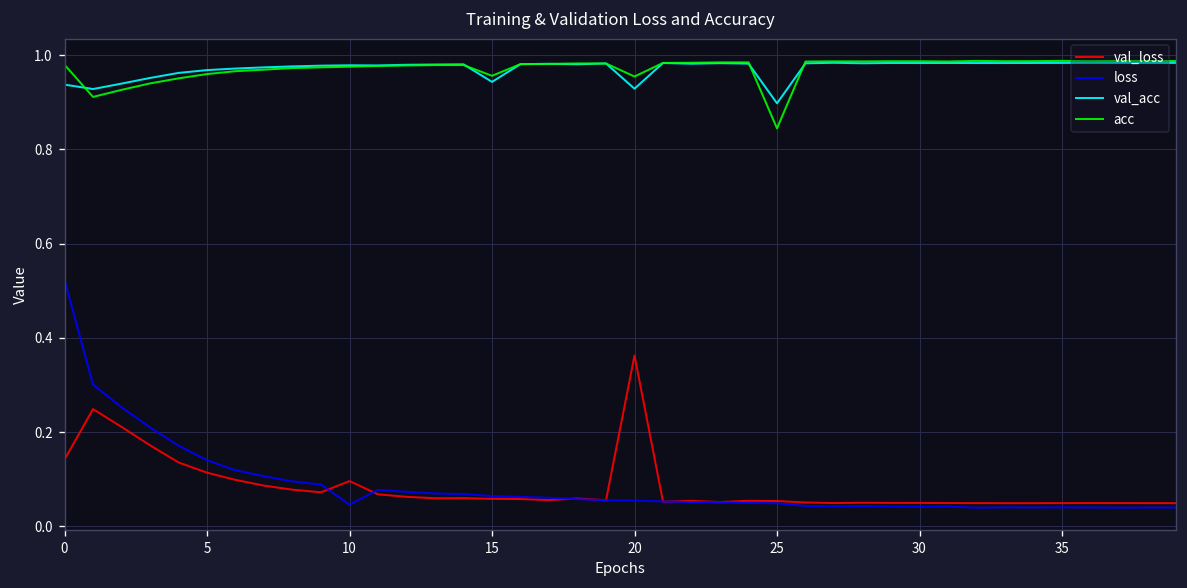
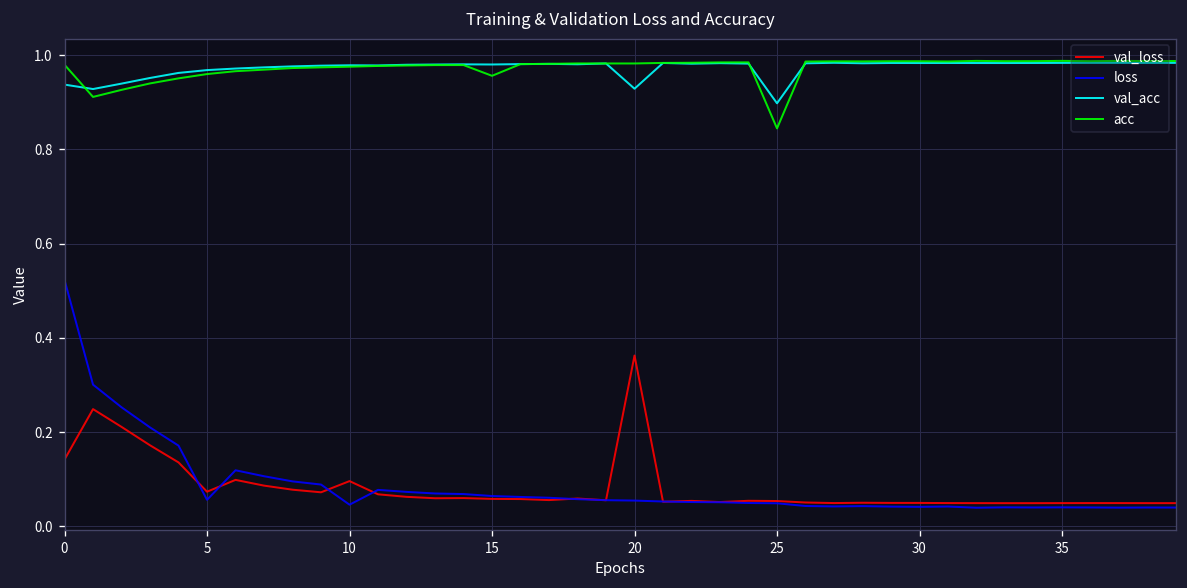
  {
    "val_loss": {
      "0": 0.14,
-     "5": 0.11,
+     "5": 0.07,
      "10": 0.10,
      "20": 0.36,
      "30": 0.05,
      "35": 0.05
    },
    "loss": {
      "0": 0.52,
-     "5": 0.14,
+     "5": 0.06,
      "10": 0.05,
      "20": 0.05,
      "30": 0.04,
      "35": 0.04
    },
    "val_acc": {
      "0": 0.94,
      "5": 0.97,
-     "15": 0.94,
+     "15": 0.98,
      "20": 0.93,
      "25": 0.90
    },
    "acc": {
      "0": 0.98,
      "5": 0.96,
      "15": 0.96,
-     "20": 0.95,
+     "20": 0.98,
      "25": 0.84
    }
  }
